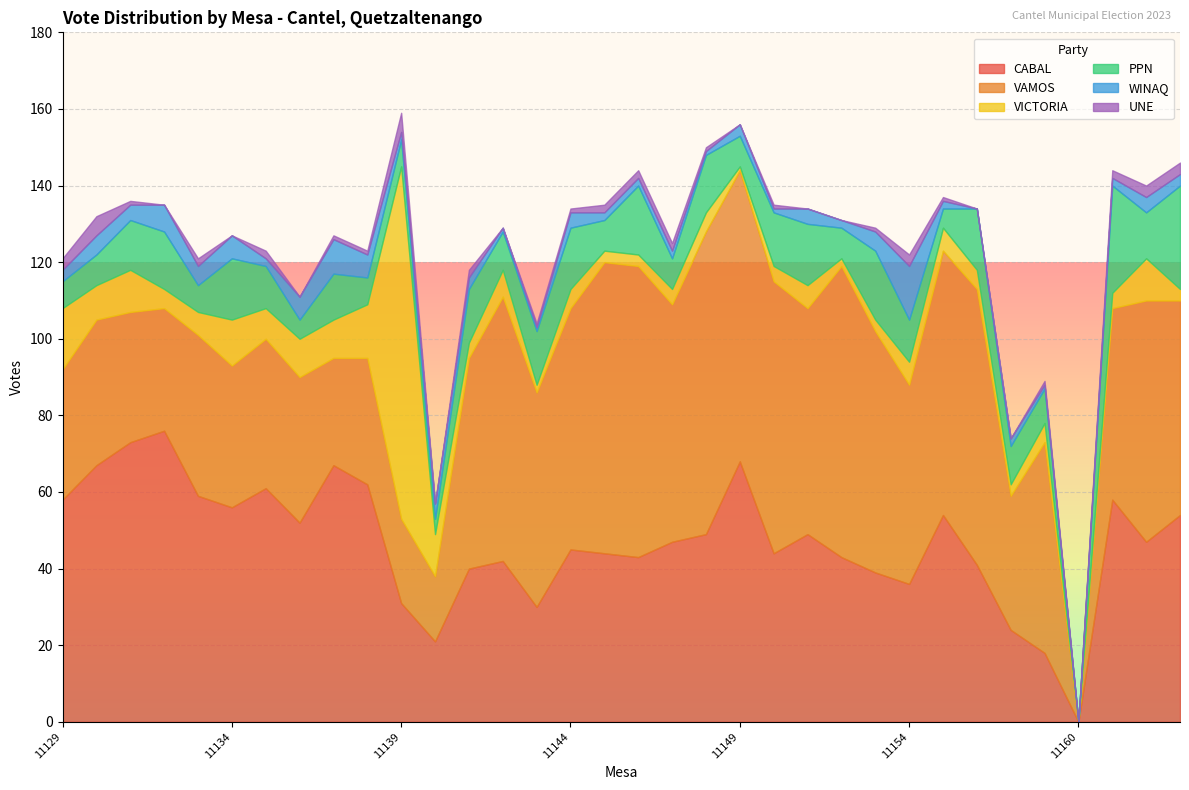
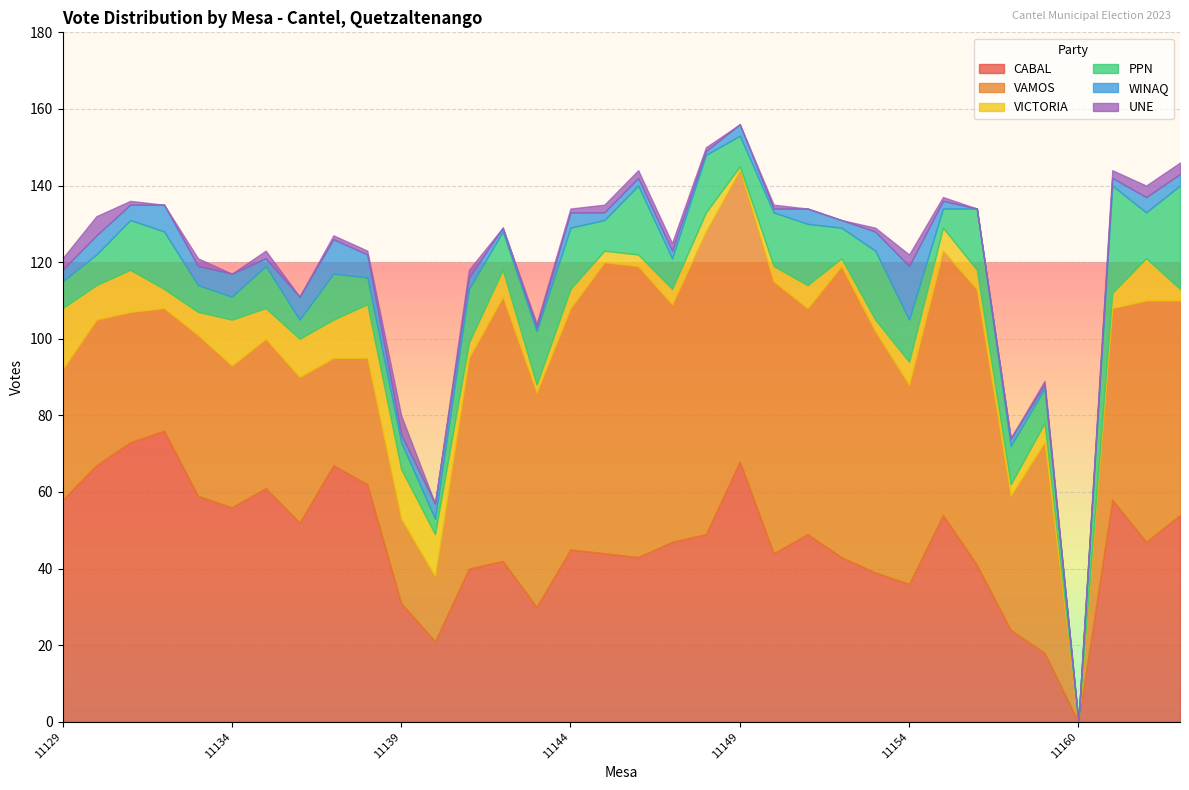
  {
    "VICTORIA": {
      "11129": 16,
      "11134": 12,
-     "11139": 92,
+     "11139": 13,
      "11144": 5,
      "11149": 1,
      "11154": 6
    },
    "PPN": {
      "11129": 7,
-     "11134": 16,
+     "11134": 6,
      "11139": 7,
      "11144": 16,
      "11149": 8,
      "11154": 11
    },
    "WINAQ": {
      "11129": 3,
      "11139": 2,
      "11144": 4,
      "11154": 14
    },
    "UNE": {
      "11129": 3,
      "11139": 5,
      "11144": 1,
      "11154": 3
    }
  }
